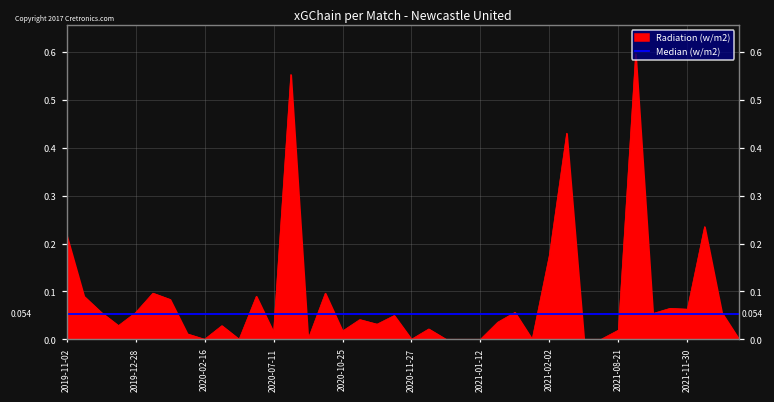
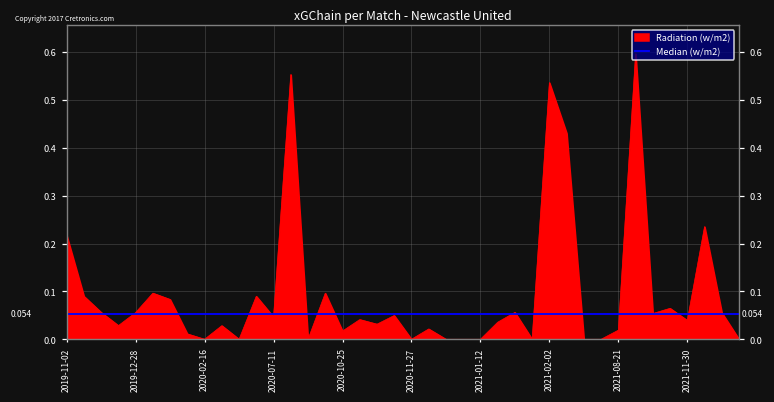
  {
    "2019-11-02": 0.22,
    "2019-12-28": 0.06,
    "2020-02-16": 0.00,
-   "2020-07-11": 0.01,
+   "2020-07-11": 0.05,
    "2020-10-25": 0.02,
    "2020-11-27": 0.00,
    "2021-01-12": 0.00,
-   "2021-02-02": 0.18,
+   "2021-02-02": 0.54,
    "2021-08-21": 0.02,
-   "2021-11-30": 0.06
+   "2021-11-30": 0.04
  }
